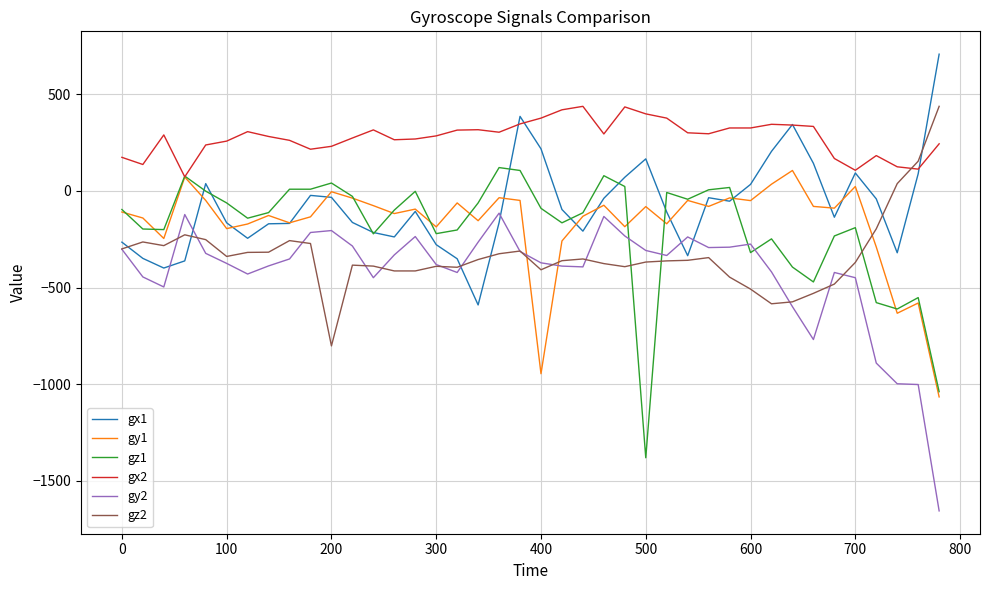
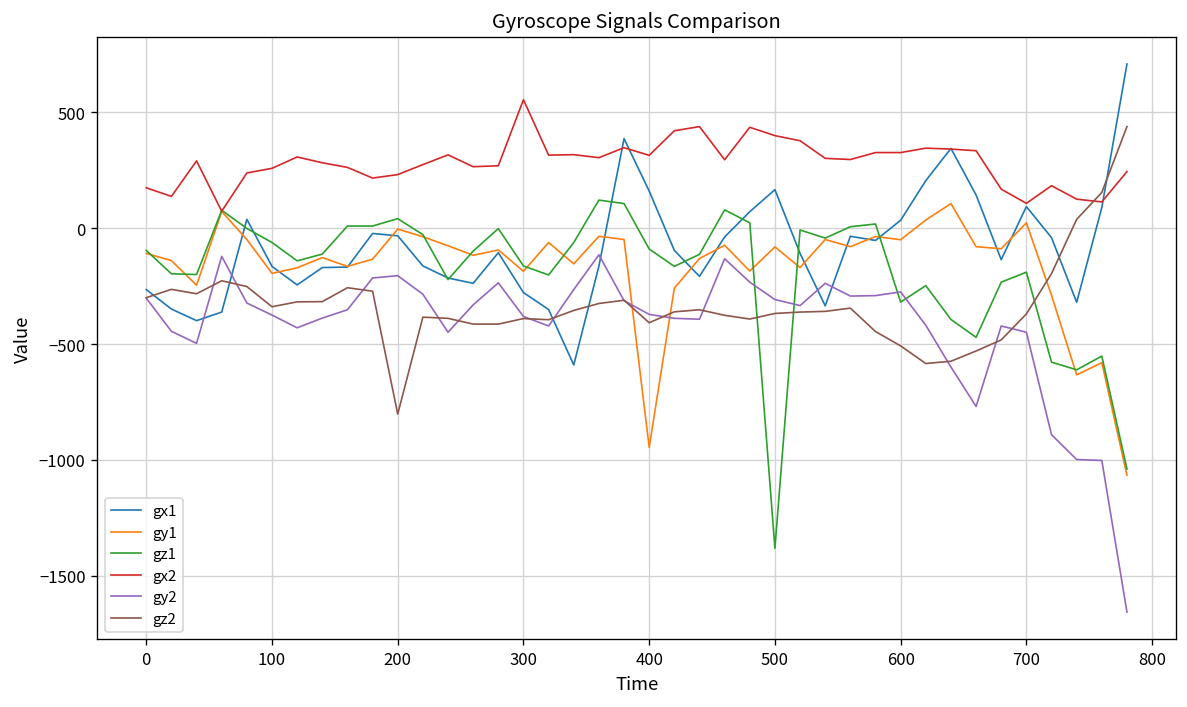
  {
    "gx1": {
      "0": -270,
      "100": -170,
      "200": -30,
      "300": -280,
-     "400": 220,
+     "400": 160,
      "500": 170,
      "600": 30,
      "700": 90
    },
    "gy1": {
      "100": -200,
      "200": 0,
      "300": -190,
      "400": -950,
      "500": -80,
      "600": -50,
      "700": 20
    },
    "gz1": {
      "100": -60,
      "200": 40,
-     "300": -220,
+     "300": -160,
      "400": -90,
      "500": -1380,
      "600": -320,
      "700": -190
    },
    "gx2": {
      "0": 170,
      "100": 260,
      "200": 230,
-     "300": 290,
-     "400": 380,
+     "300": 550,
+     "400": 310,
      "500": 400,
      "600": 330,
      "700": 110
    },
    "gy2": {
      "100": -380,
      "200": -210,
      "400": -370,
      "500": -310,
      "600": -280,
      "700": -450
    },
    "gz2": {
      "100": -340,
      "200": -800,
      "400": -410,
      "500": -370,
      "600": -510,
      "700": -370
    }
  }
